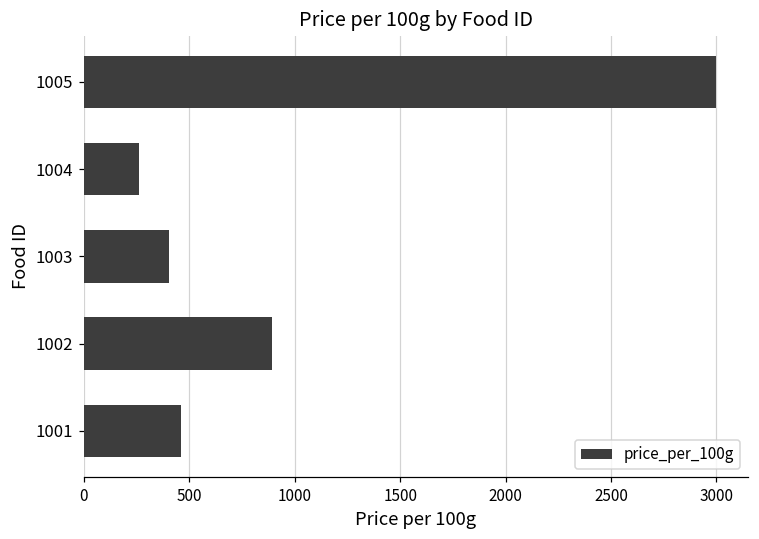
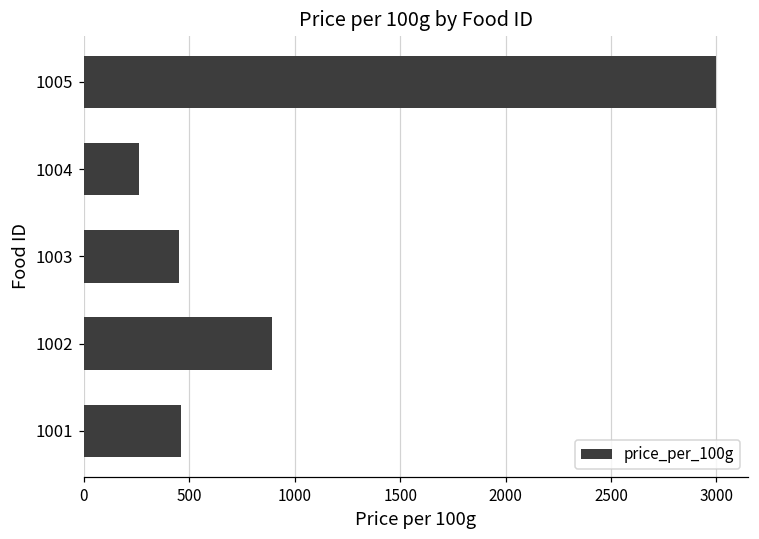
  {
    "1005": 3000,
    "1004": 260,
-   "1003": 410,
+   "1003": 450,
    "1002": 890,
    "1001": 460
  }
